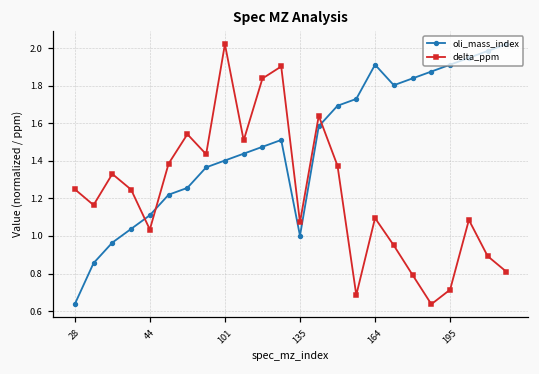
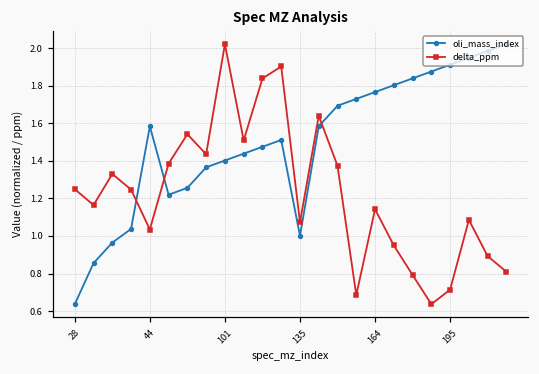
  {
    "oli_mass_index": {
      "28": 0.64,
-     "44": 1.11,
+     "44": 1.58,
      "101": 1.40,
      "135": 1.00,
-     "164": 1.91
+     "164": 1.77
    },
    "delta_ppm": {
      "28": 1.25,
      "44": 1.03,
      "101": 2.02,
      "135": 1.07,
-     "164": 1.10,
+     "164": 1.14,
      "195": 0.71
    }
  }
